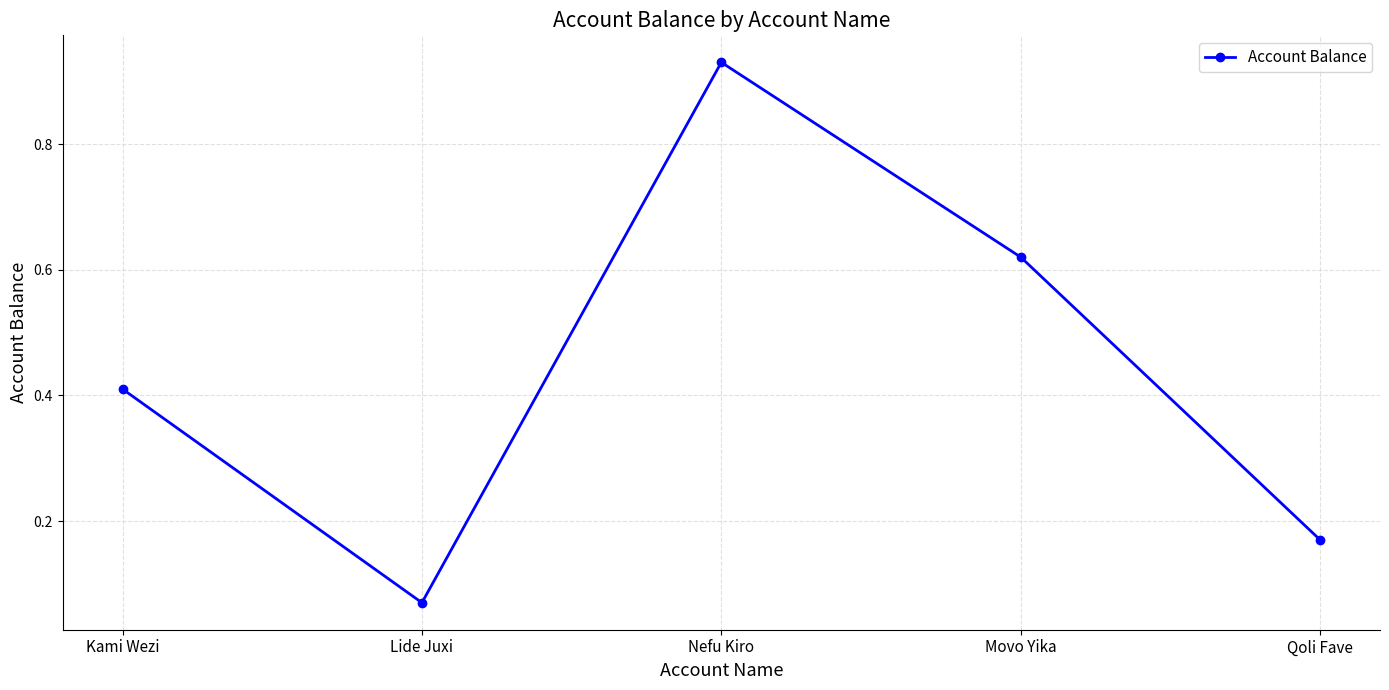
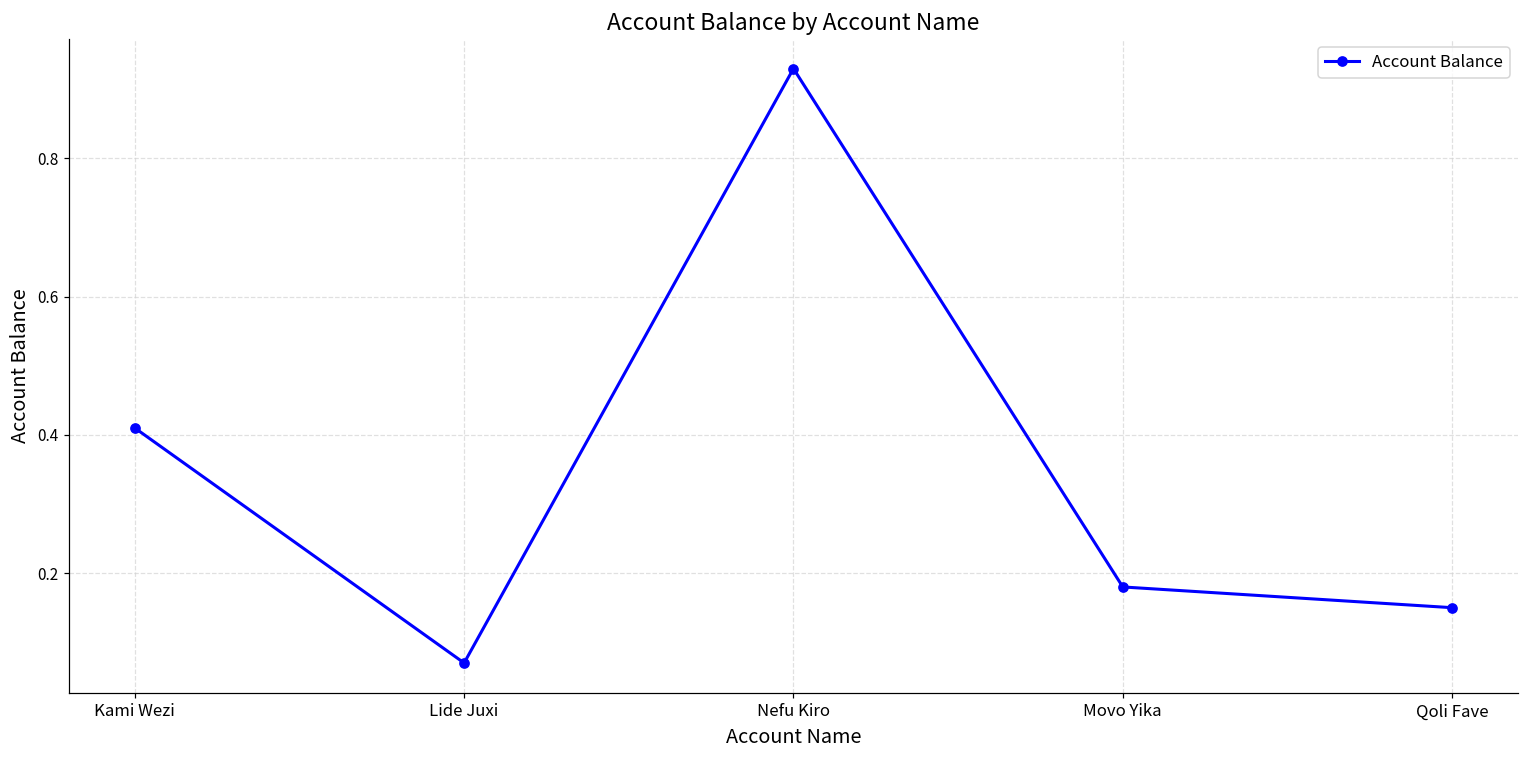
  {
    "Kami Wezi": 0.41,
    "Lide Juxi": 0.07,
    "Nefu Kiro": 0.93,
-   "Movo Yika": 0.62,
-   "Qoli Fave": 0.17
+   "Movo Yika": 0.18,
+   "Qoli Fave": 0.15
  }
